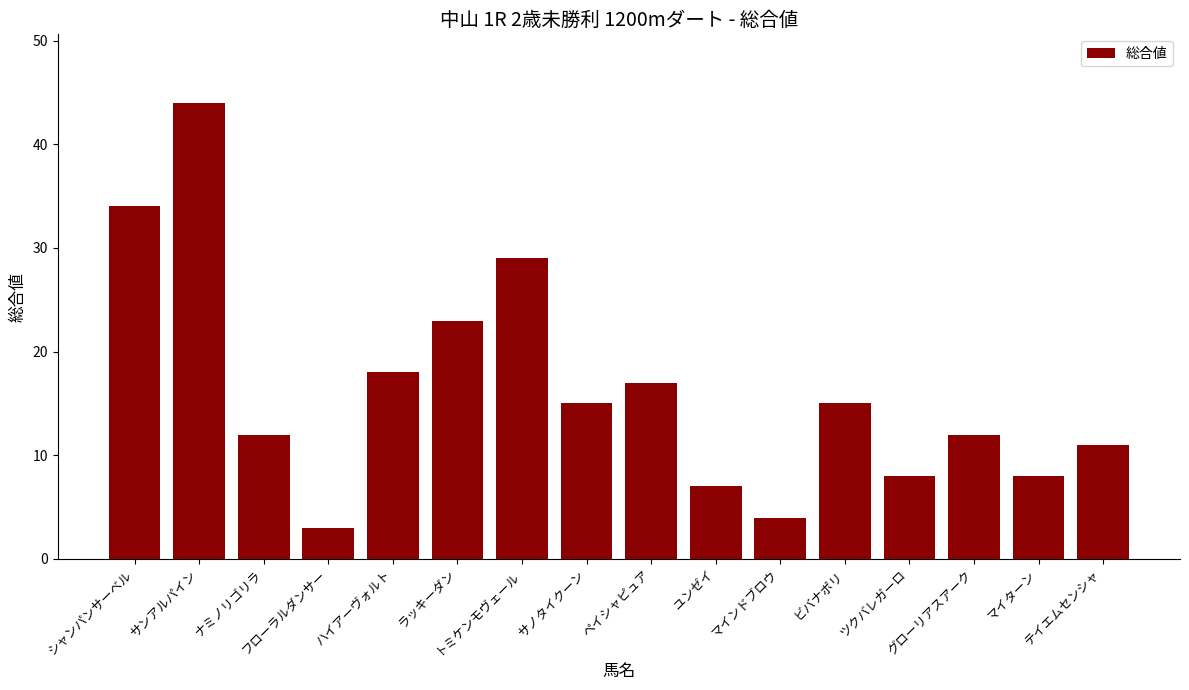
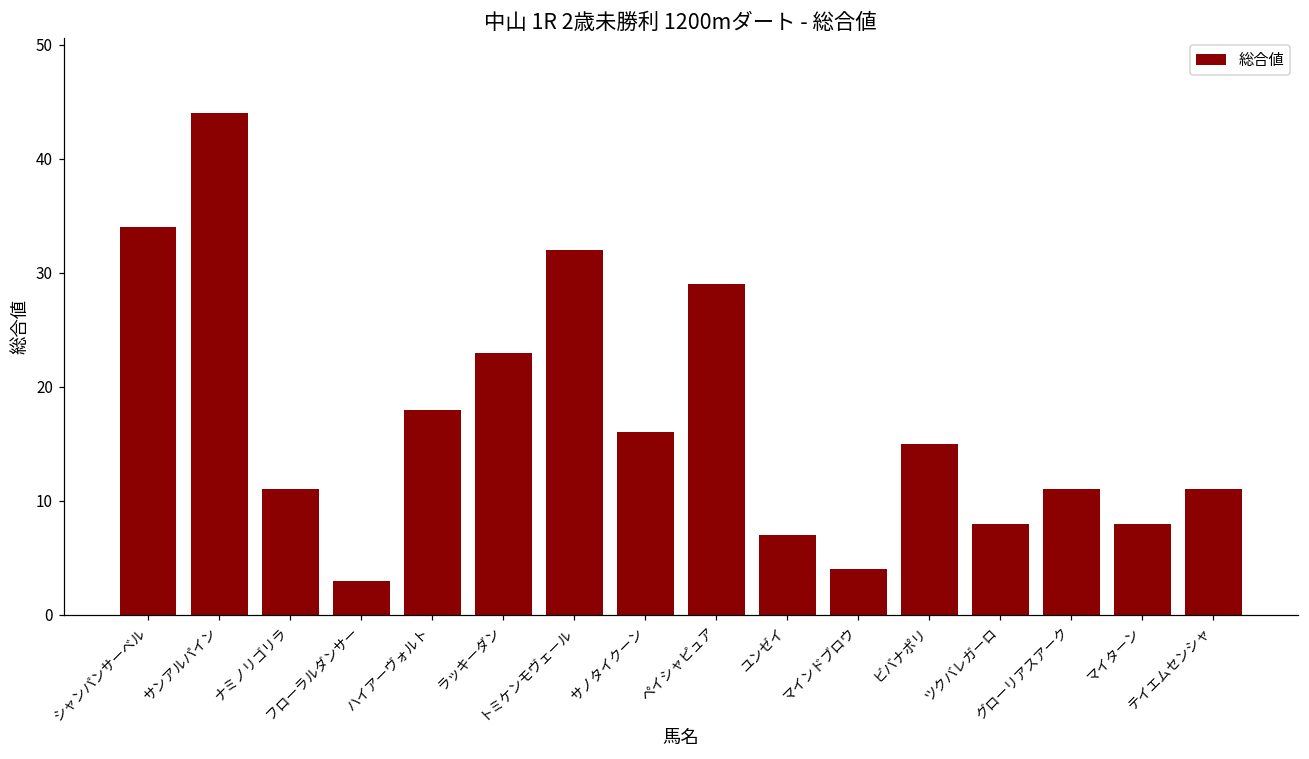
  {
    "シャンパンサーベル": 34,
    "サンアルパイン": 44,
-   "ナミノリゴリラ": 12,
+   "ナミノリゴリラ": 11,
    "フローラルダンサー": 3,
    "ハイアーヴォルト": 18,
    "ラッキーダン": 23,
-   "トミケンモヴェール": 29,
-   "サノタイクーン": 15,
-   "ペイシャピュア": 17,
+   "トミケンモヴェール": 32,
+   "サノタイクーン": 16,
+   "ペイシャピュア": 29,
    "ユンゼイ": 7,
    "マインドブロウ": 4,
    "ビバナポリ": 15,
    "ツクバレガーロ": 8,
-   "グローリアスアーク": 12,
+   "グローリアスアーク": 11,
    "マイターン": 8,
    "テイエムセンシャ": 11
  }
